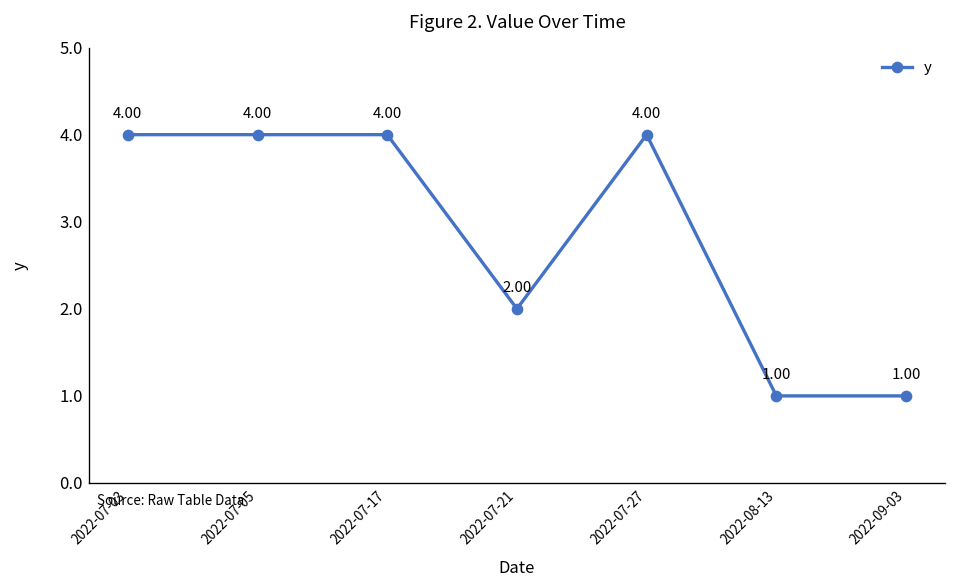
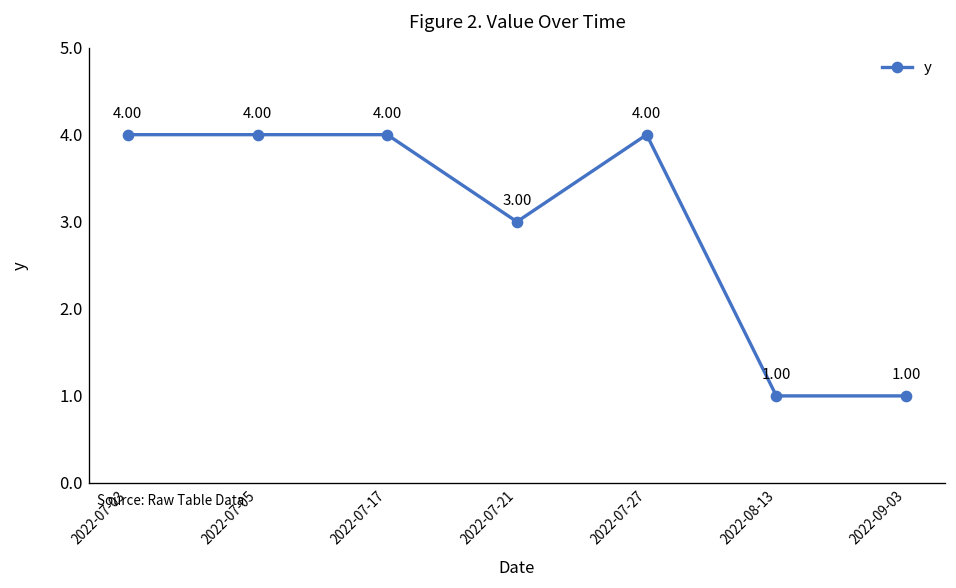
  {
    "2022-07-03": 4.00,
    "2022-07-05": 4.00,
    "2022-07-17": 4.00,
-   "2022-07-21": 2.00,
+   "2022-07-21": 3.00,
    "2022-07-27": 4.00,
    "2022-08-13": 1.00,
    "2022-09-03": 1.00
  }
